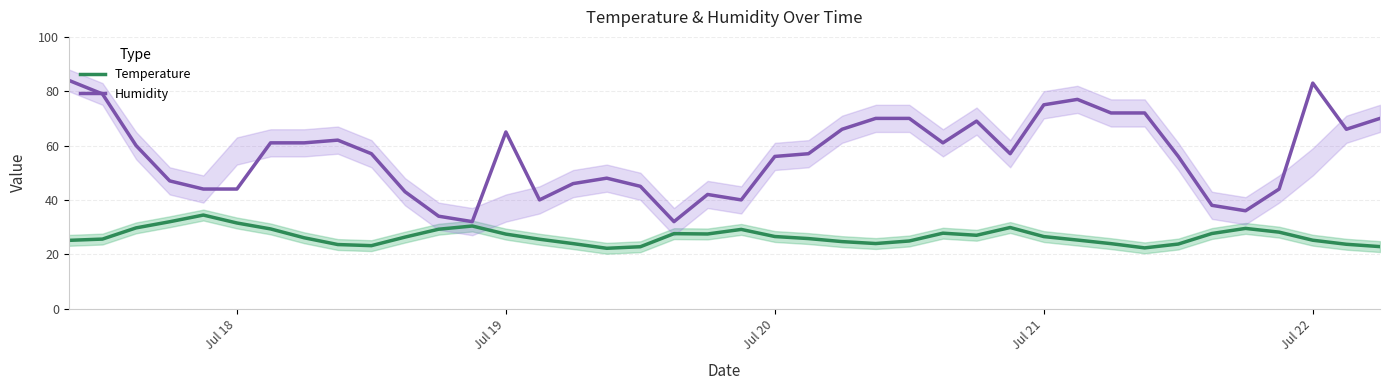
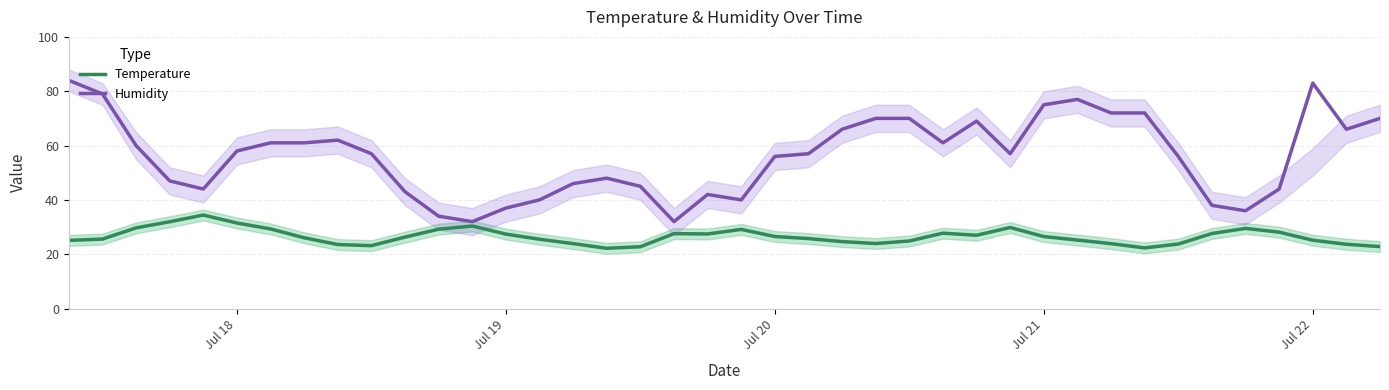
  {
    "Humidity": {
-     "Jul 18": 44,
-     "Jul 19": 65,
+     "Jul 18": 58,
+     "Jul 19": 37,
      "Jul 20": 56,
      "Jul 21": 75,
      "Jul 22": 83
    }
  }
